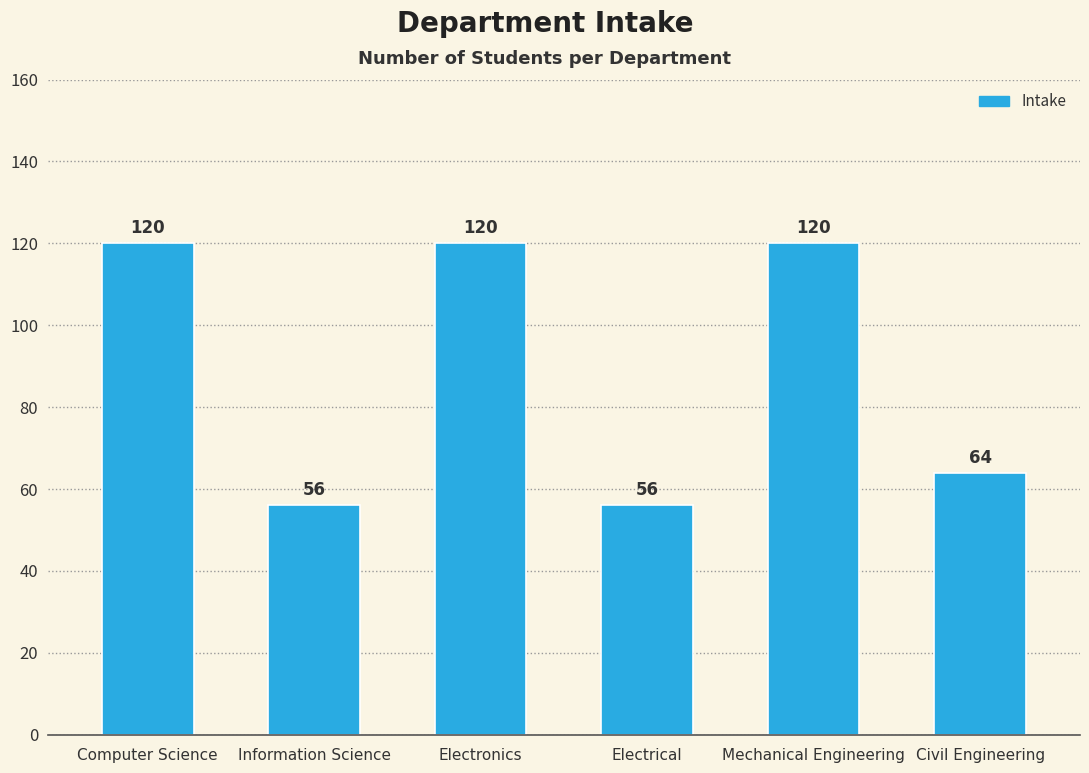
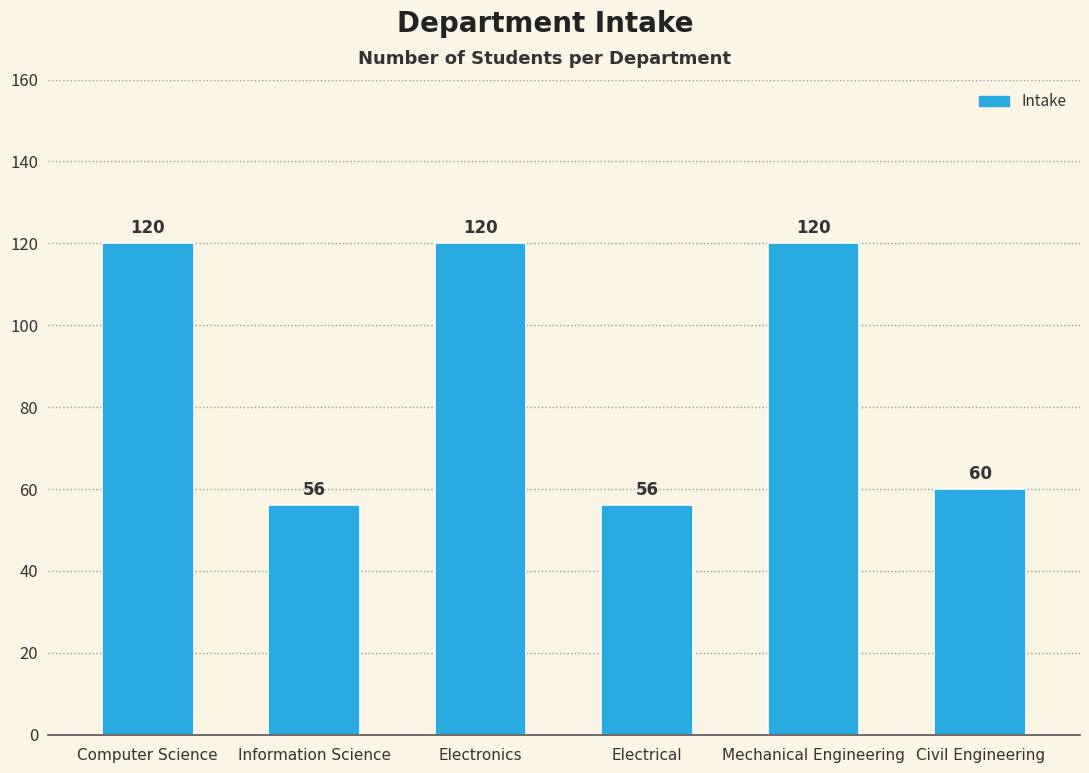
  {
    "Computer Science": 120,
    "Information Science": 56,
    "Electronics": 120,
    "Electrical": 56,
    "Mechanical Engineering": 120,
-   "Civil Engineering": 64
+   "Civil Engineering": 60
  }
